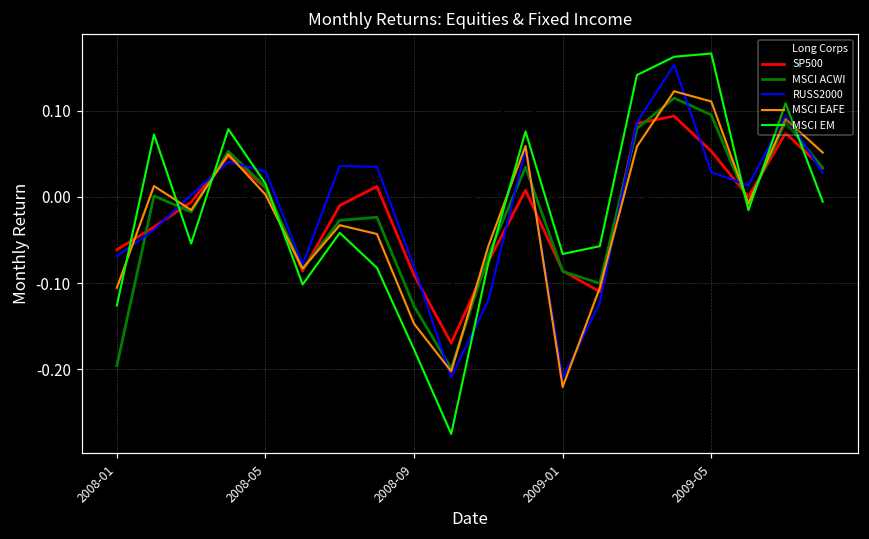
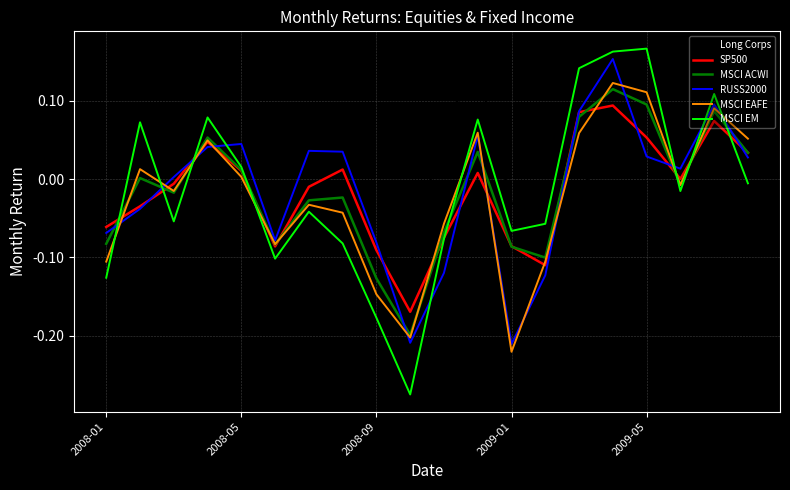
  {
    "Long Corps": {
      "2008-01": -0.01,
      "2008-05": -0.02,
      "2008-09": -0.10,
      "2009-01": -0.03
    },
    "SP500": {
      "2008-01": -0.06,
      "2008-09": -0.09
    },
    "MSCI ACWI": {
-     "2008-01": -0.20,
+     "2008-01": -0.08,
      "2008-09": -0.13,
      "2009-05": 0.10
    },
    "RUSS2000": {
      "2008-01": -0.07,
-     "2008-05": 0.03,
+     "2008-05": 0.04,
      "2008-09": -0.08,
      "2009-01": -0.21,
      "2009-05": 0.03
    },
    "MSCI EAFE": {
      "2008-01": -0.11,
      "2008-05": 0.00,
      "2008-09": -0.15,
      "2009-01": -0.22,
      "2009-05": 0.11
    },
    "MSCI EM": {
      "2008-01": -0.13,
      "2008-05": 0.02,
      "2008-09": -0.18,
      "2009-01": -0.07,
      "2009-05": 0.17
    }
  }
